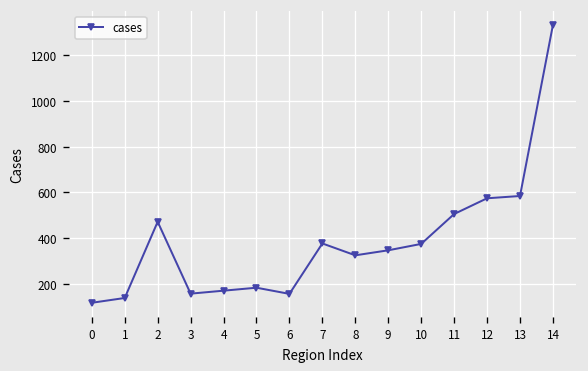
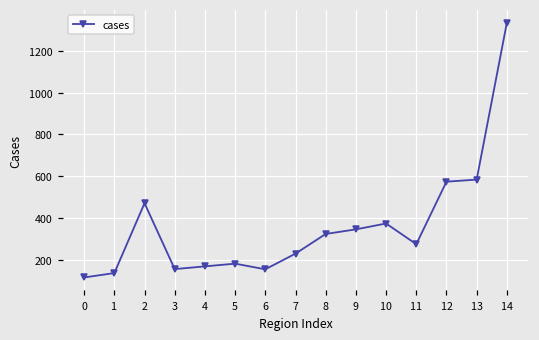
  {
    "0": 120,
    "1": 140,
    "2": 470,
    "3": 160,
    "4": 170,
    "5": 180,
    "6": 160,
-   "7": 380,
+   "7": 230,
    "8": 320,
    "9": 350,
    "10": 370,
-   "11": 510,
+   "11": 280,
    "12": 570,
    "13": 580,
    "14": 1330
  }
